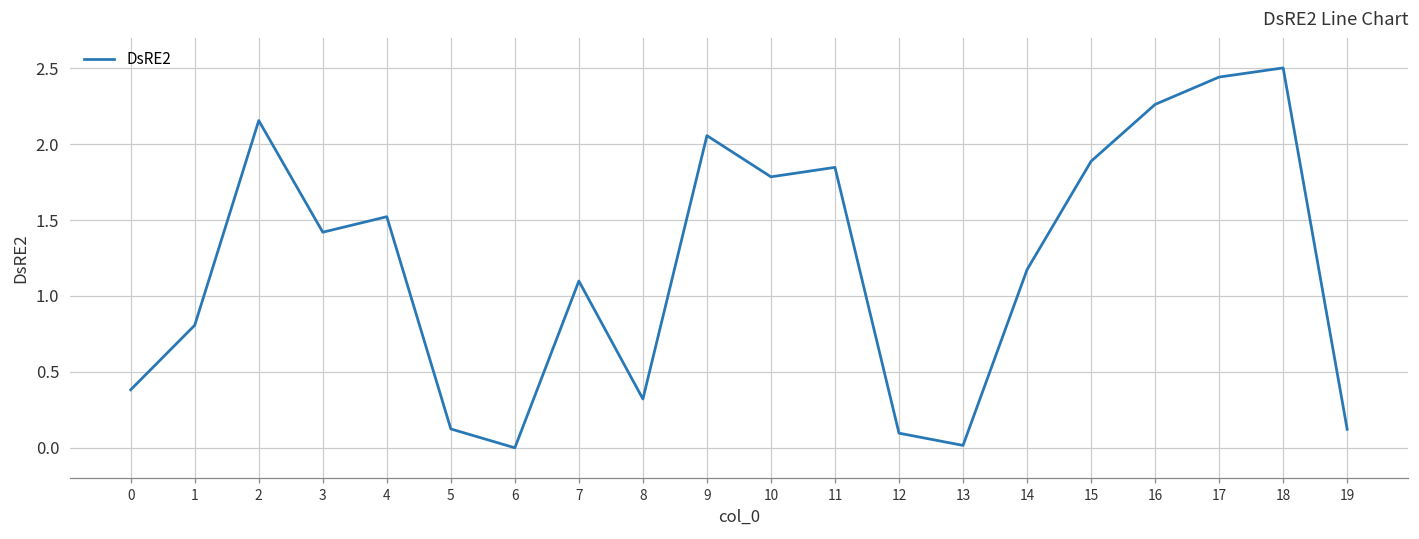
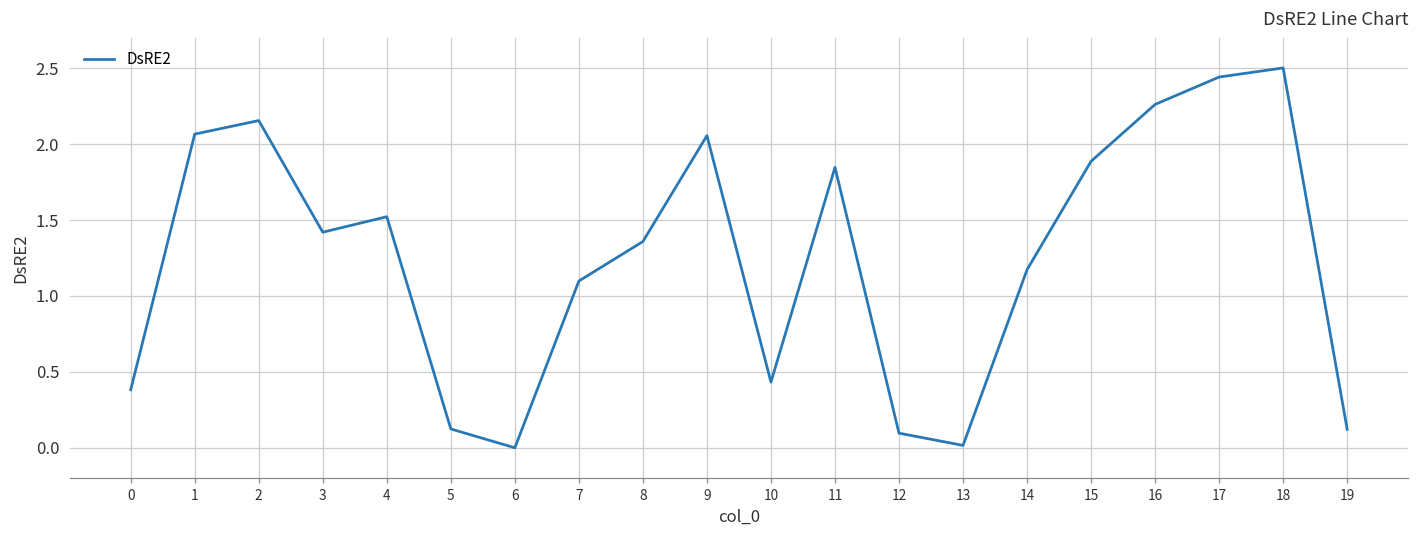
  {
    "0": 0.38,
-   "1": 0.81,
+   "1": 2.07,
    "2": 2.16,
    "3": 1.42,
    "4": 1.52,
    "5": 0.12,
    "6": 0.00,
    "7": 1.10,
-   "8": 0.32,
+   "8": 1.36,
    "9": 2.06,
-   "10": 1.78,
+   "10": 0.43,
    "11": 1.85,
    "12": 0.10,
    "13": 0.02,
    "14": 1.17,
    "15": 1.89,
    "16": 2.26,
    "17": 2.44,
    "18": 2.50,
    "19": 0.12
  }
